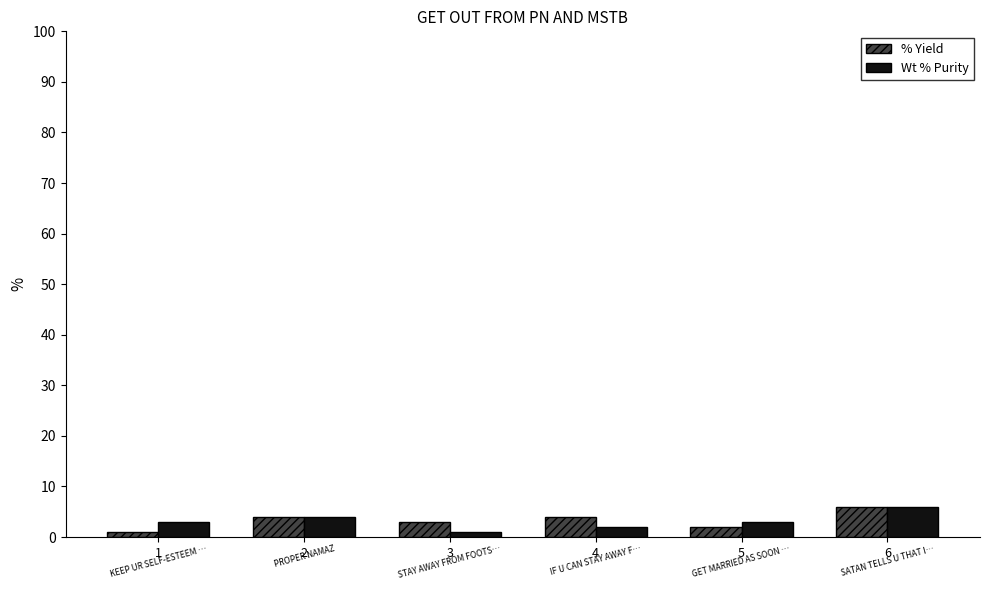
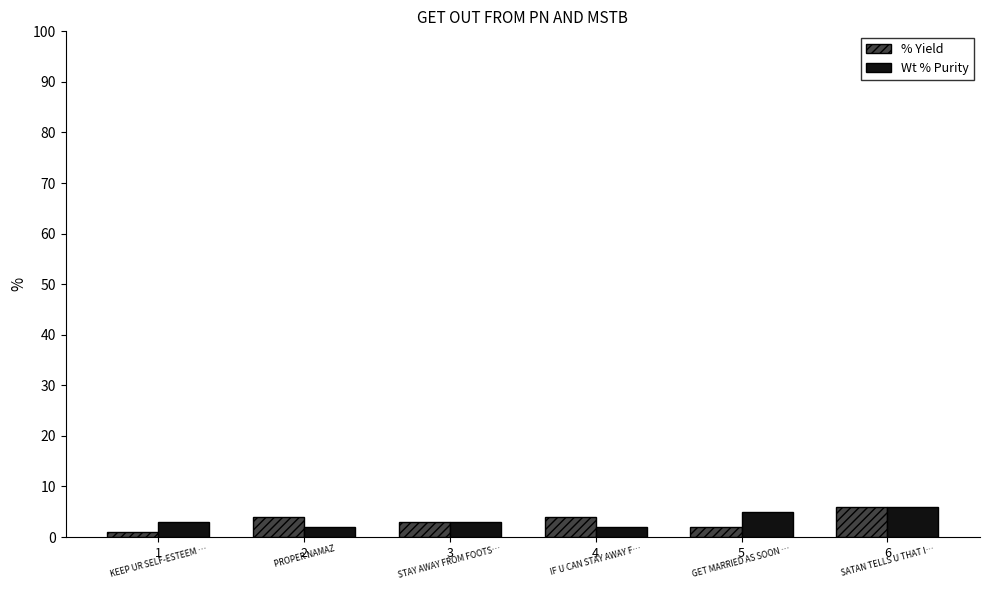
  {
    "% Yield": {
      "1": 1,
      "2": 4,
      "3": 3,
      "4": 4,
      "5": 2,
      "6": 6
    },
    "Wt % Purity": {
      "1": 3,
-     "2": 4,
-     "3": 1,
+     "2": 2,
+     "3": 3,
      "4": 2,
-     "5": 3,
+     "5": 5,
      "6": 6
    }
  }
